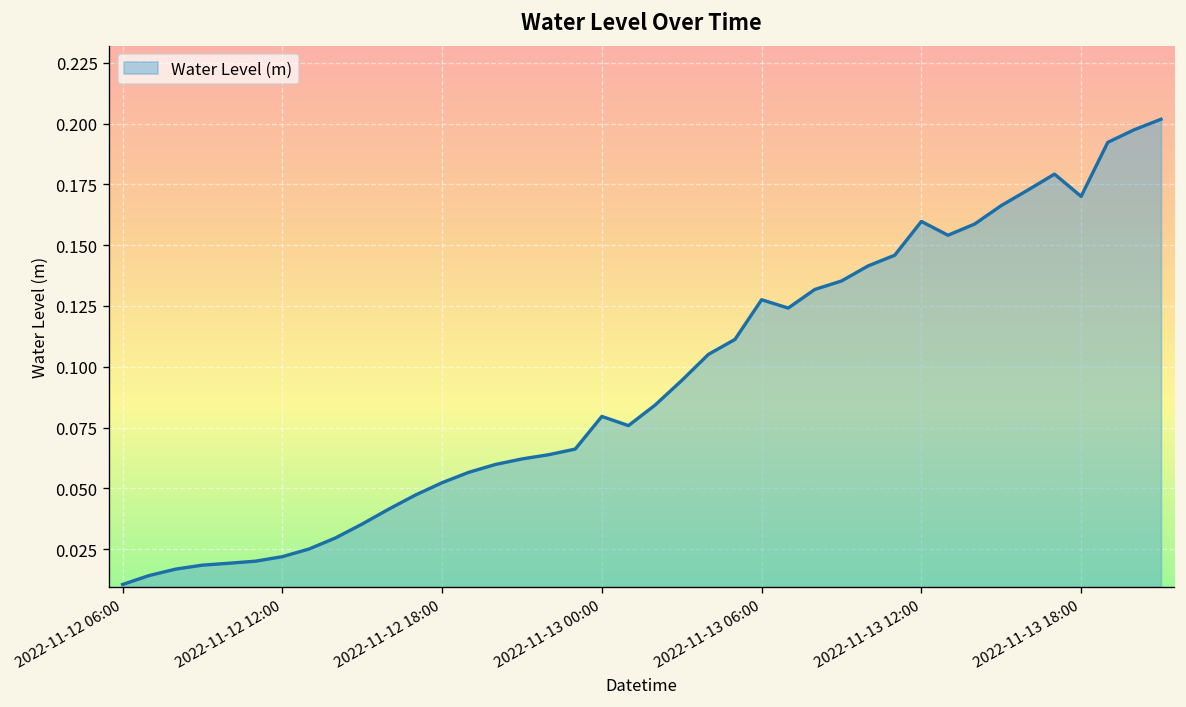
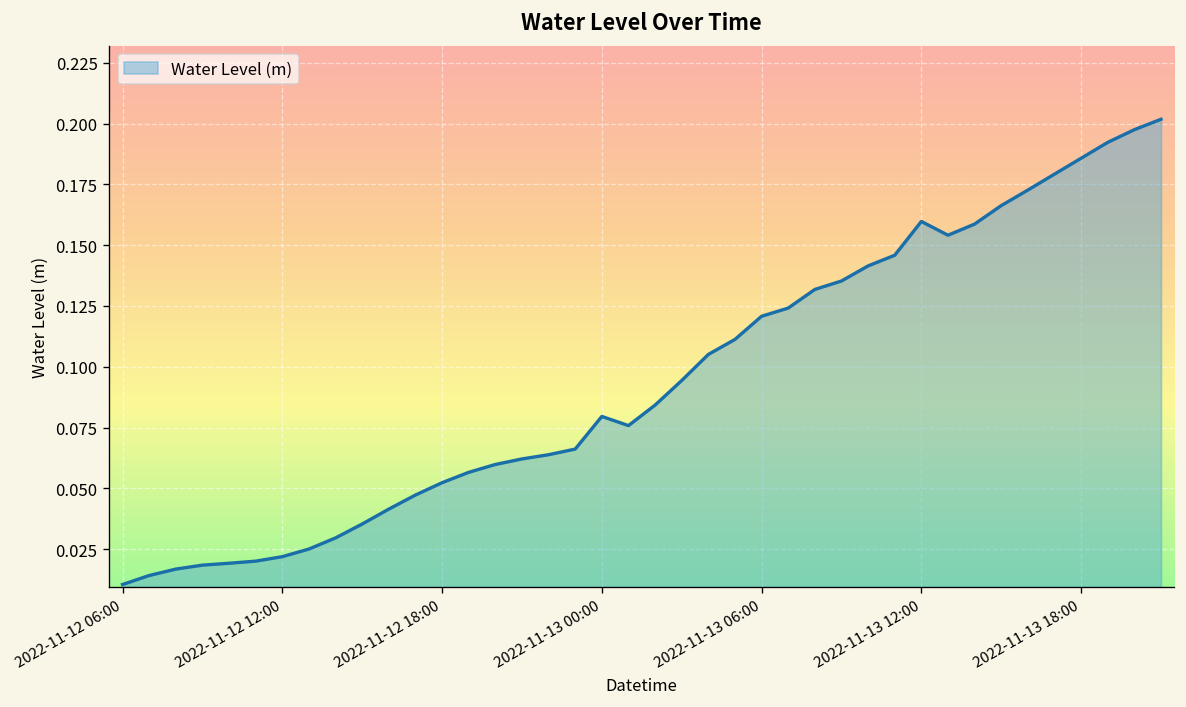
  {
    "2022-11-12 06:00": 0.010,
    "2022-11-12 12:00": 0.022,
    "2022-11-12 18:00": 0.052,
    "2022-11-13 00:00": 0.080,
-   "2022-11-13 06:00": 0.128,
+   "2022-11-13 06:00": 0.121,
    "2022-11-13 12:00": 0.160,
-   "2022-11-13 18:00": 0.170
+   "2022-11-13 18:00": 0.186
  }
